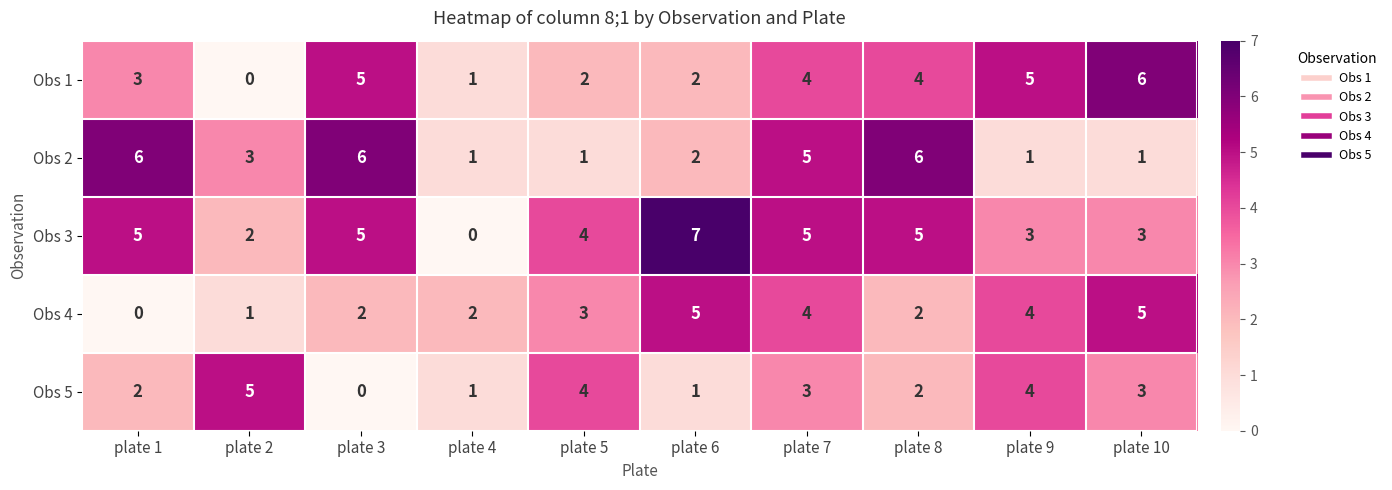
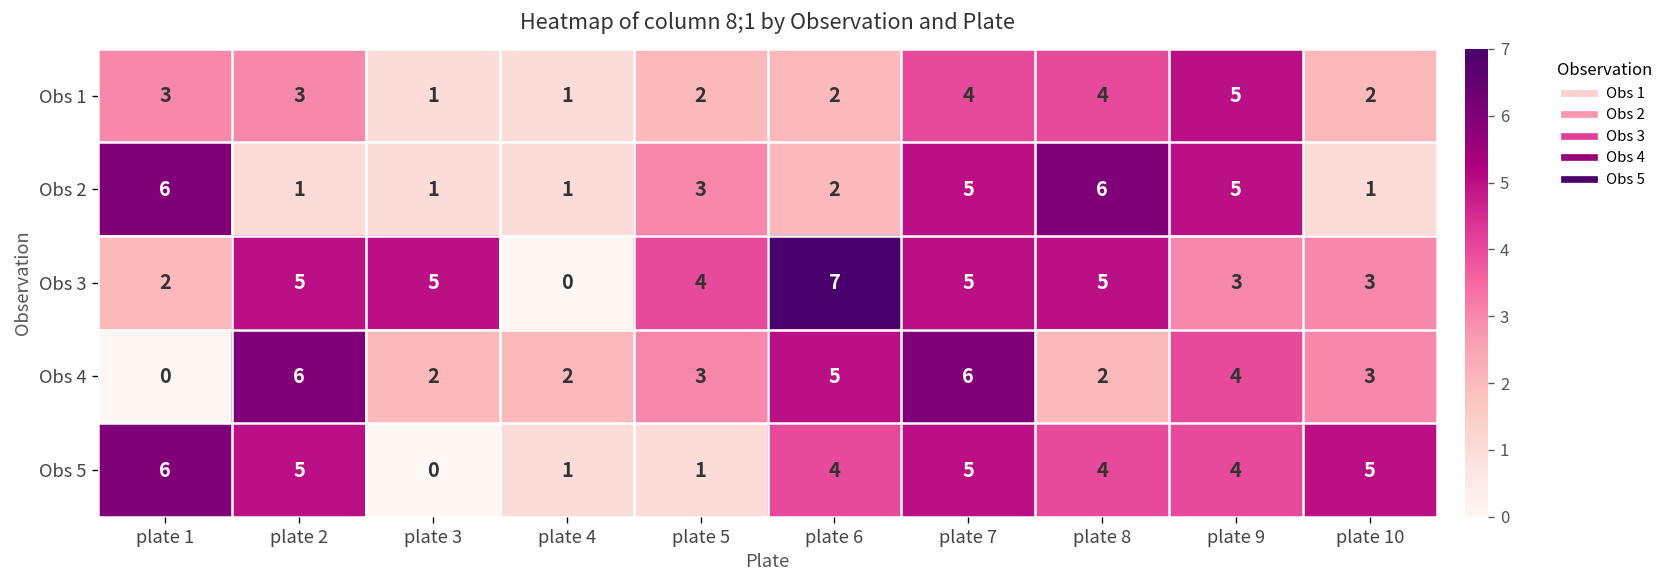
  {
    "Obs 1": {
      "plate 1": 3,
-     "plate 2": 0,
-     "plate 3": 5,
+     "plate 2": 3,
+     "plate 3": 1,
      "plate 4": 1,
      "plate 5": 2,
      "plate 6": 2,
      "plate 7": 4,
      "plate 8": 4,
      "plate 9": 5,
-     "plate 10": 6
+     "plate 10": 2
    },
    "Obs 2": {
      "plate 1": 6,
-     "plate 2": 3,
-     "plate 3": 6,
+     "plate 2": 1,
+     "plate 3": 1,
      "plate 4": 1,
-     "plate 5": 1,
+     "plate 5": 3,
      "plate 6": 2,
      "plate 7": 5,
      "plate 8": 6,
-     "plate 9": 1,
+     "plate 9": 5,
      "plate 10": 1
    },
    "Obs 3": {
-     "plate 1": 5,
-     "plate 2": 2,
+     "plate 1": 2,
+     "plate 2": 5,
      "plate 3": 5,
      "plate 4": 0,
      "plate 5": 4,
      "plate 6": 7,
      "plate 7": 5,
      "plate 8": 5,
      "plate 9": 3,
      "plate 10": 3
    },
    "Obs 4": {
      "plate 1": 0,
-     "plate 2": 1,
+     "plate 2": 6,
      "plate 3": 2,
      "plate 4": 2,
      "plate 5": 3,
      "plate 6": 5,
-     "plate 7": 4,
+     "plate 7": 6,
      "plate 8": 2,
      "plate 9": 4,
-     "plate 10": 5
+     "plate 10": 3
    },
    "Obs 5": {
-     "plate 1": 2,
+     "plate 1": 6,
      "plate 2": 5,
      "plate 3": 0,
      "plate 4": 1,
-     "plate 5": 4,
-     "plate 6": 1,
-     "plate 7": 3,
-     "plate 8": 2,
+     "plate 5": 1,
+     "plate 6": 4,
+     "plate 7": 5,
+     "plate 8": 4,
      "plate 9": 4,
-     "plate 10": 3
+     "plate 10": 5
    }
  }
